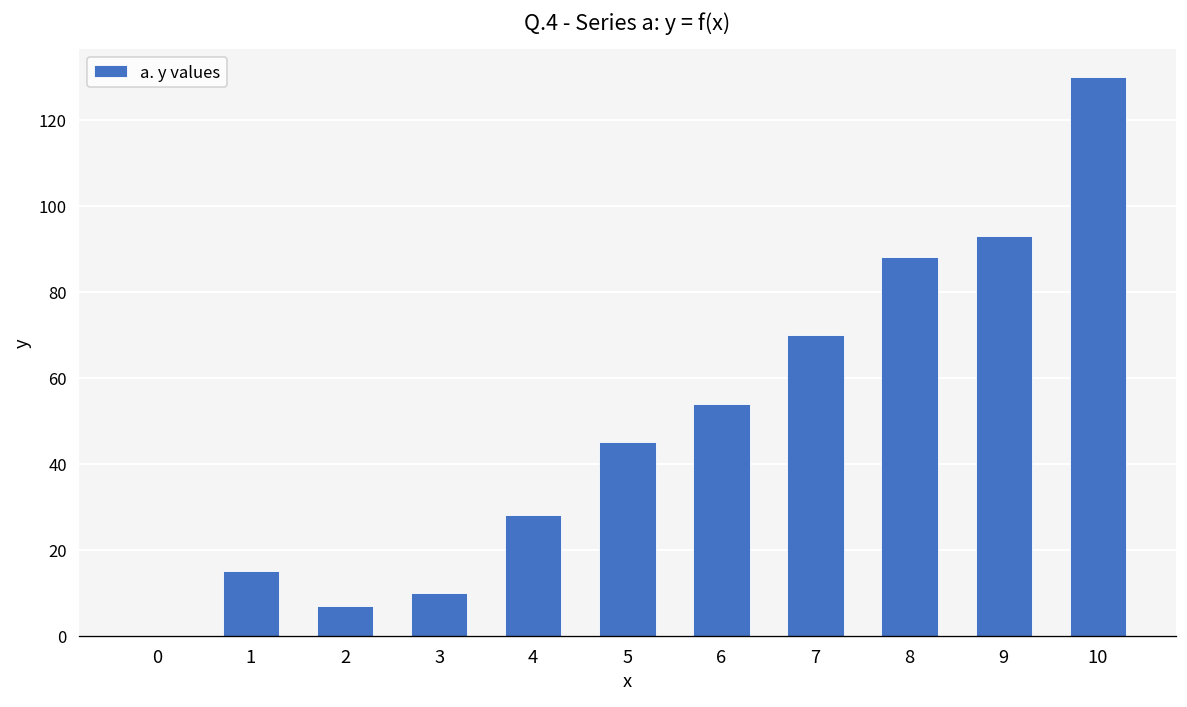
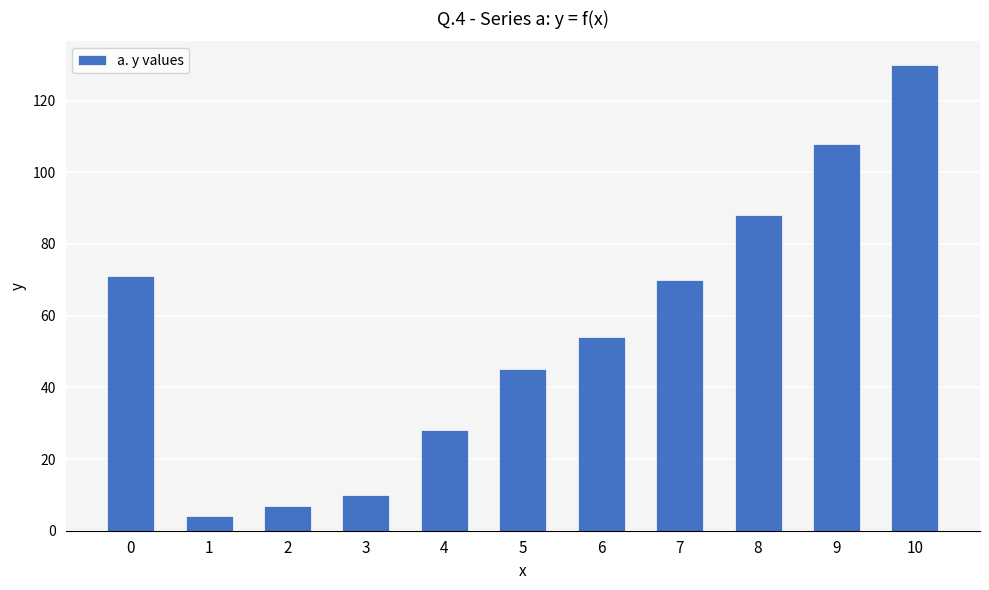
  {
-   "0": 0,
-   "1": 15,
+   "0": 71,
+   "1": 4,
    "2": 7,
    "3": 10,
    "4": 28,
    "5": 45,
    "6": 54,
    "7": 70,
    "8": 88,
-   "9": 93,
+   "9": 108,
    "10": 130
  }
